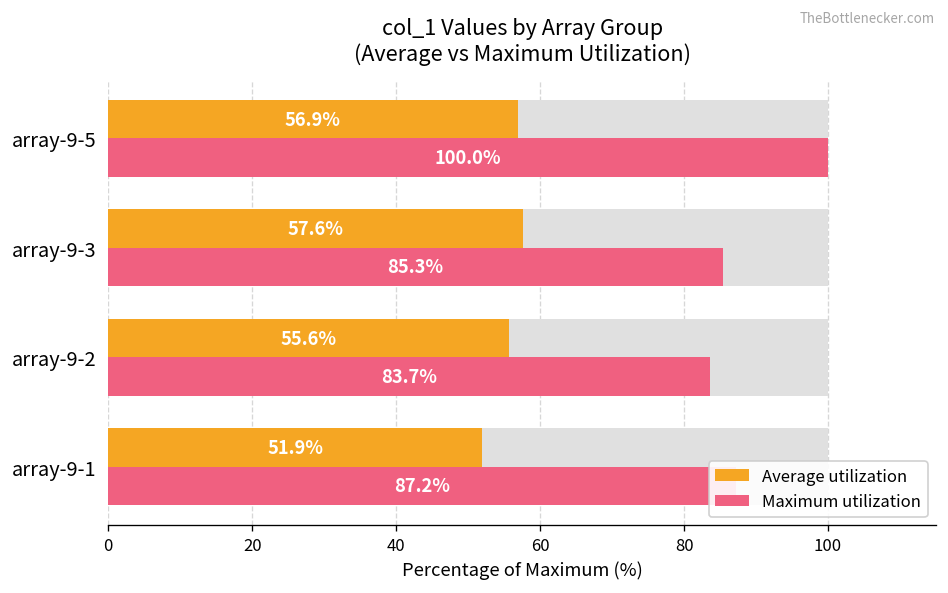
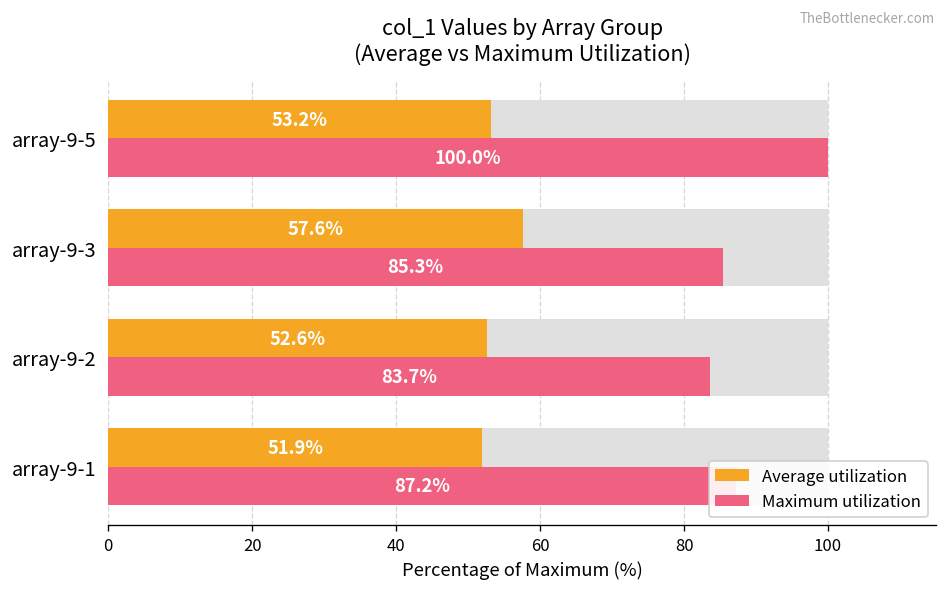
  {
    "Average utilization": {
-     "array-9-5": "56.9%",
-     "array-9-2": "55.6%"
+     "array-9-5": "53.2%",
+     "array-9-2": "52.6%"
    },
    "Maximum utilization": {
      "array-9-5": "100.0%"
    }
  }
